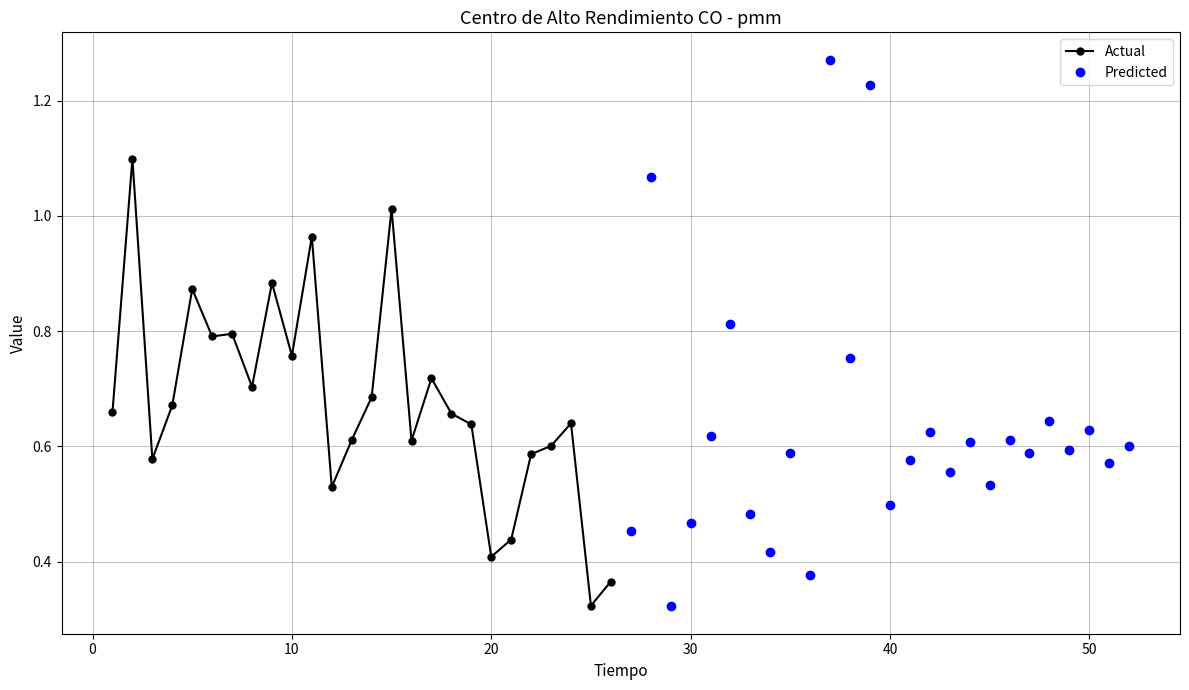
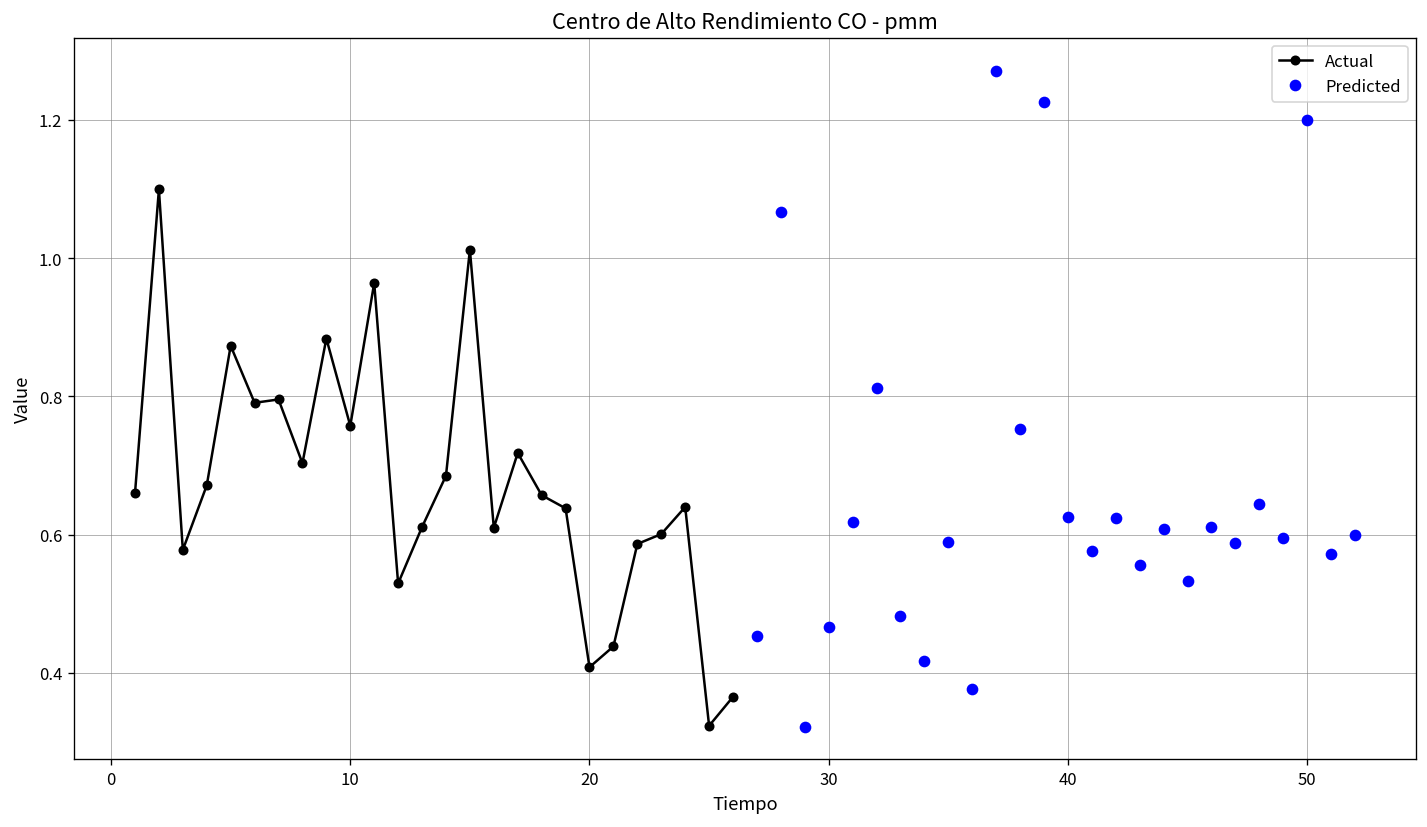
  {
    "Actual": {
      "10": 0.76,
      "20": 0.41
    },
    "Predicted": {
      "30": 0.47,
-     "40": 0.50,
-     "50": 0.63
+     "40": 0.63,
+     "50": 1.20
    }
  }
